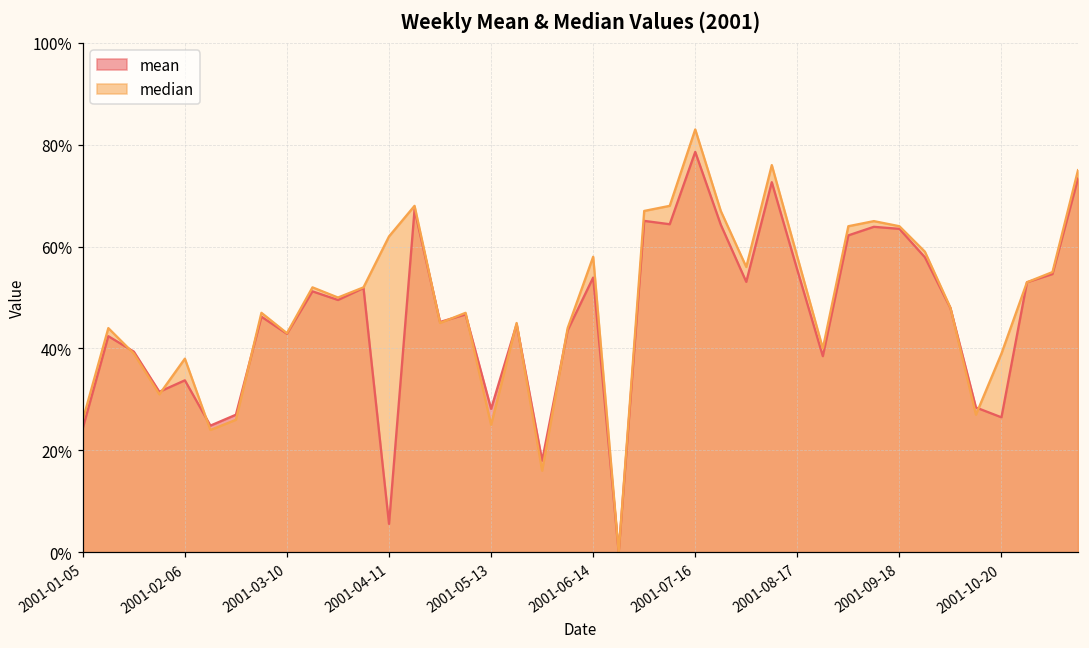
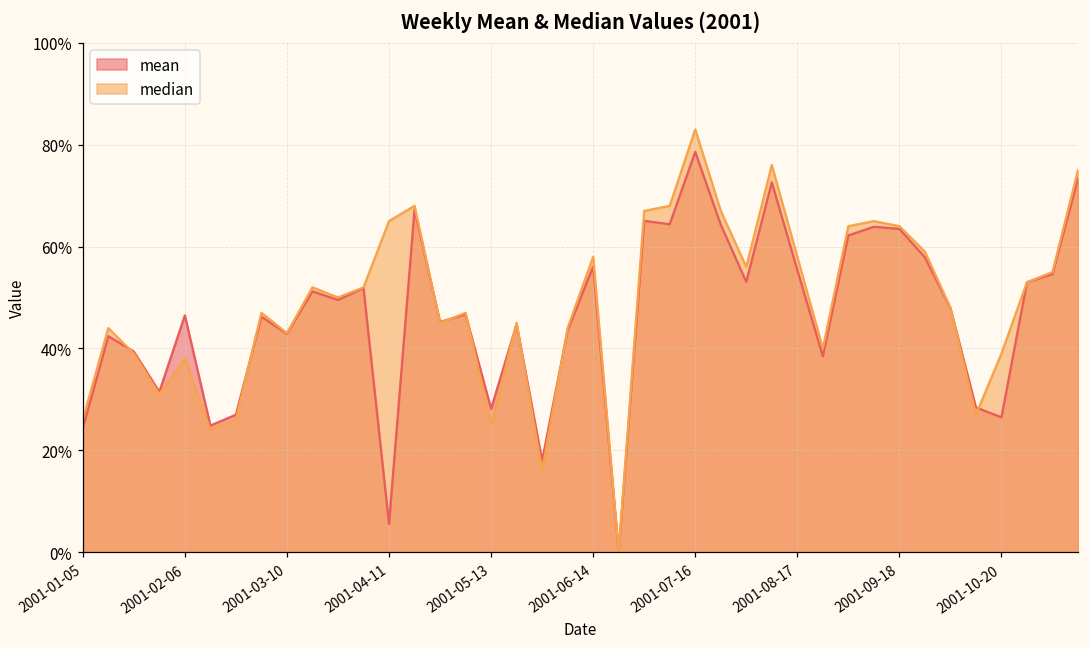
  {
    "mean": {
      "2001-01-05": "24%",
-     "2001-02-06": "34%",
+     "2001-02-06": "46%",
      "2001-04-11": "6%",
      "2001-05-13": "28%",
-     "2001-06-14": "54%",
+     "2001-06-14": "56%",
      "2001-07-16": "79%",
      "2001-08-17": "55%",
      "2001-10-20": "26%"
    },
    "median": {
      "2001-01-05": "26%",
      "2001-02-06": "38%",
-     "2001-04-11": "62%",
+     "2001-04-11": "65%",
      "2001-05-13": "25%",
      "2001-06-14": "58%",
      "2001-07-16": "83%",
      "2001-08-17": "58%",
      "2001-10-20": "39%"
    }
  }
